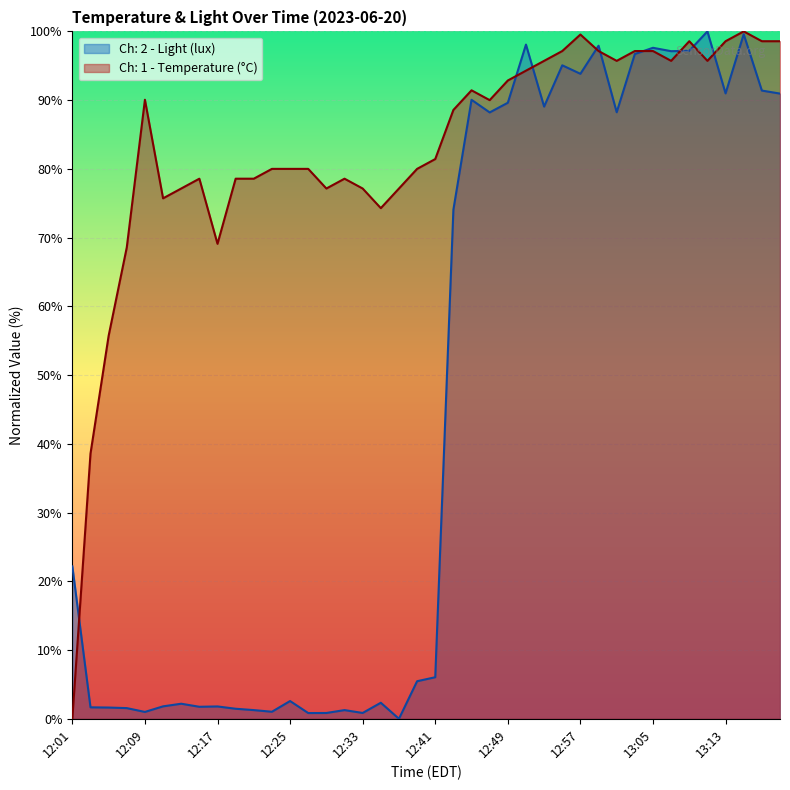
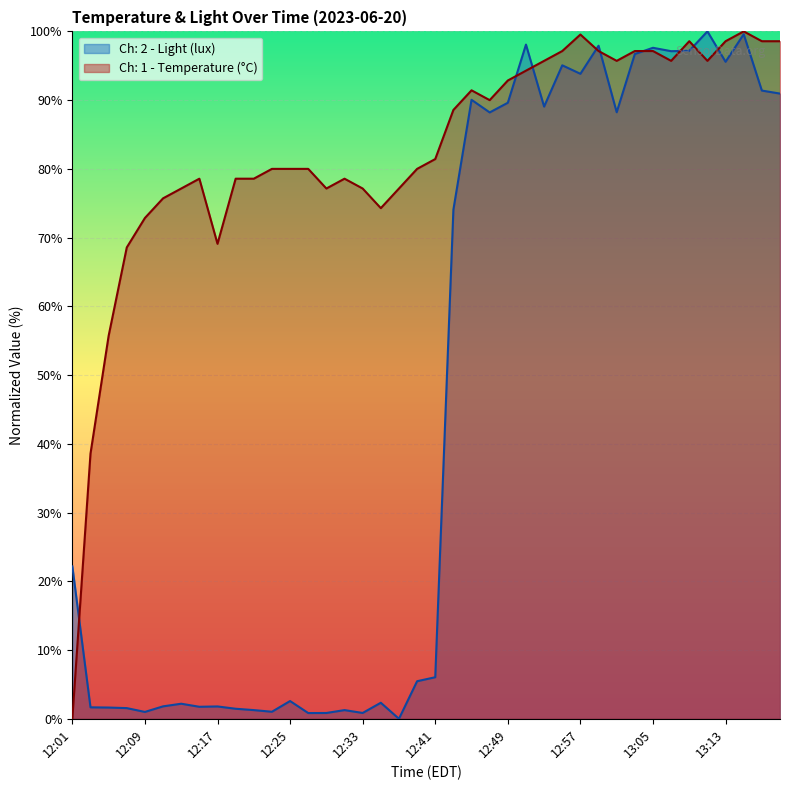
  {
    "Ch: 2 - Light (lux)": {
      "12:01": "22%",
      "12:09": "1%",
      "12:17": "2%",
      "12:25": "3%",
      "12:33": "1%",
      "12:41": "6%",
      "12:49": "90%",
      "12:57": "94%",
      "13:05": "98%",
-     "13:13": "91%"
+     "13:13": "96%"
    },
    "Ch: 1 - Temperature (°C)": {
      "12:01": "0%",
-     "12:09": "90%",
+     "12:09": "73%",
      "12:17": "69%",
      "12:25": "80%",
      "12:33": "77%",
      "12:41": "81%",
      "12:49": "93%",
      "12:57": "100%",
      "13:05": "97%",
      "13:13": "99%"
    }
  }
